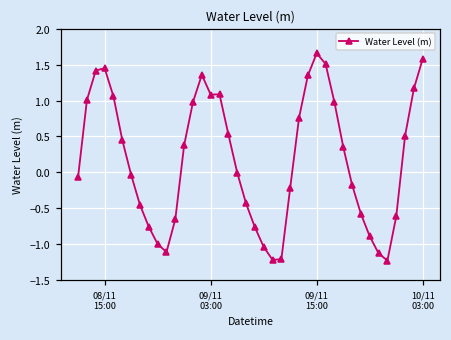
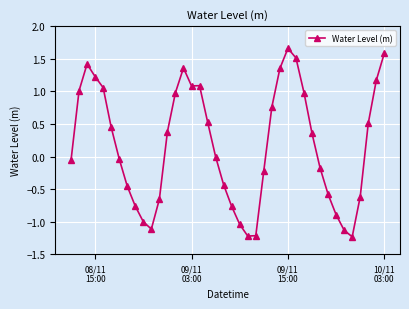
  {
-   "08/11 15:00": 1.5,
+   "08/11 15:00": 1.2,
    "09/11 03:00": 1.1,
    "09/11 15:00": 1.7,
    "10/11 03:00": 1.6
  }
